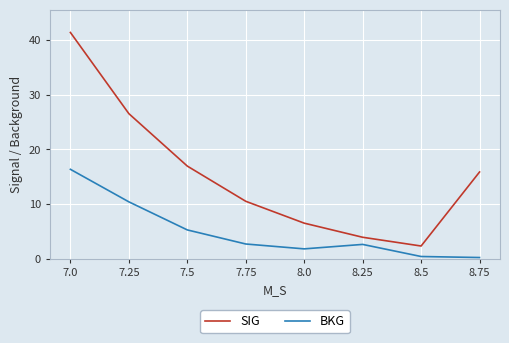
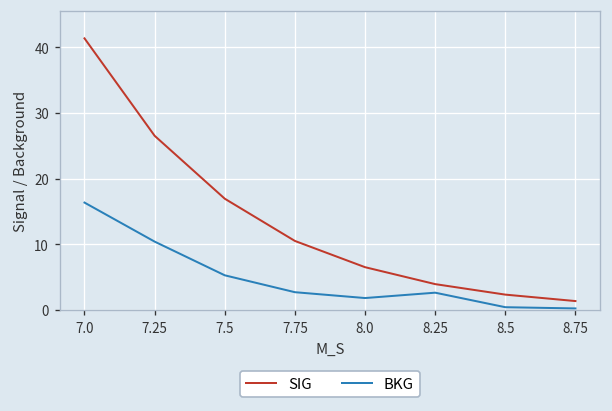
  {
    "SIG": {
      "7.0": 41,
      "7.25": 27,
      "7.5": 17,
      "7.75": 11,
      "8.0": 7,
      "8.25": 4,
      "8.5": 2,
-     "8.75": 16
+     "8.75": 1
    },
    "BKG": {
      "7.0": 16,
      "7.25": 10,
      "7.5": 5,
      "7.75": 3,
      "8.0": 2,
      "8.25": 3,
      "8.5": 0,
      "8.75": 0
    }
  }
